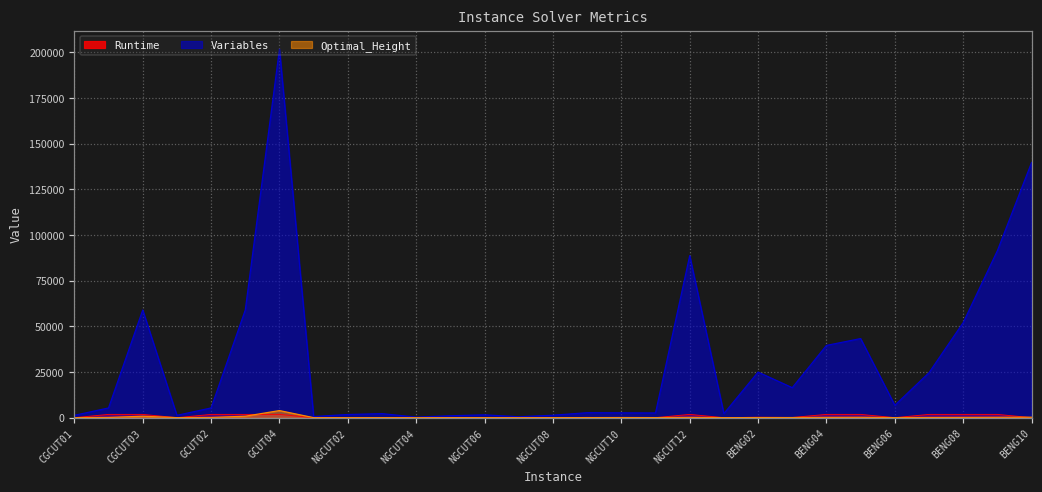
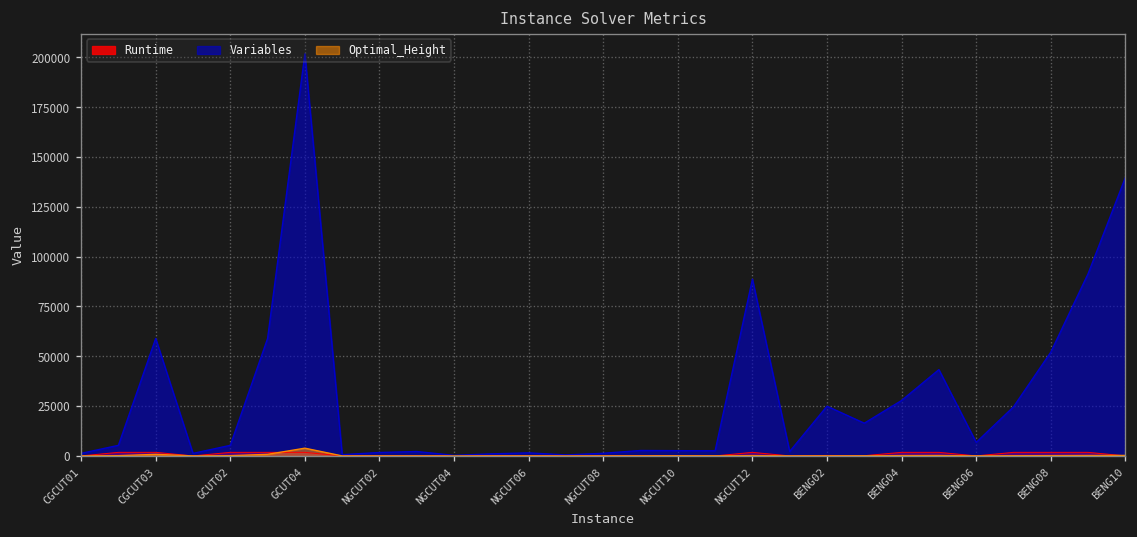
  {
    "Runtime": {
      "GCUT02": 2000,
      "GCUT04": 2000,
      "NGCUT12": 2000,
      "BENG04": 2000,
      "BENG08": 2000
    },
    "Variables": {
      "CGCUT03": 59000,
      "GCUT02": 5000,
      "NGCUT02": 2000,
      "NGCUT06": 2000,
      "NGCUT10": 3000,
      "NGCUT12": 89000,
      "BENG02": 25000,
-     "BENG04": 40000,
+     "BENG04": 28000,
      "BENG06": 7000,
      "BENG08": 52000,
      "BENG10": 140000
    },
    "Optimal_Height": {
      "GCUT02": 0,
      "GCUT04": 4000,
      "NGCUT12": 0,
      "BENG04": 0,
      "BENG08": 0
    }
  }
